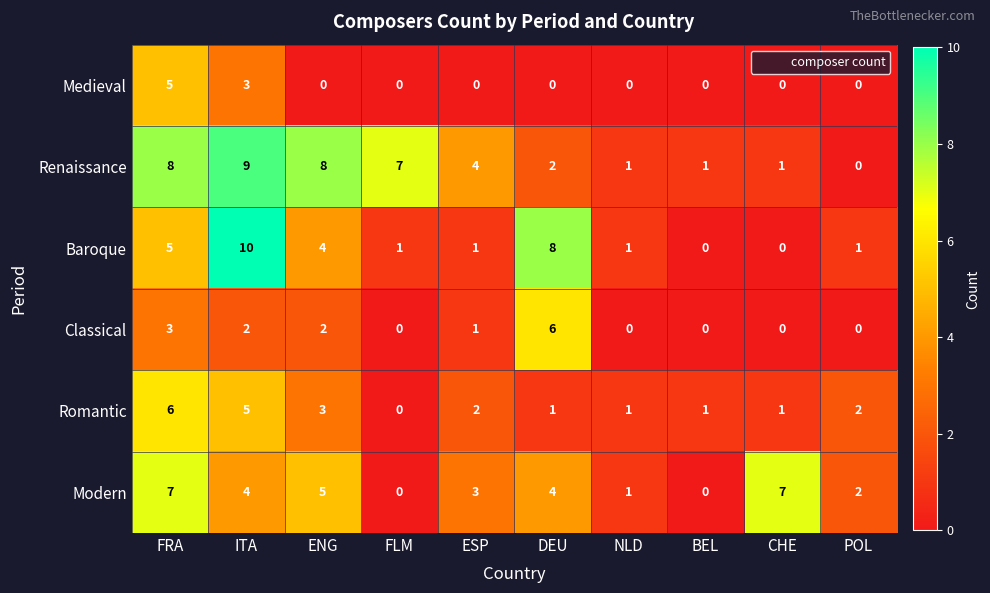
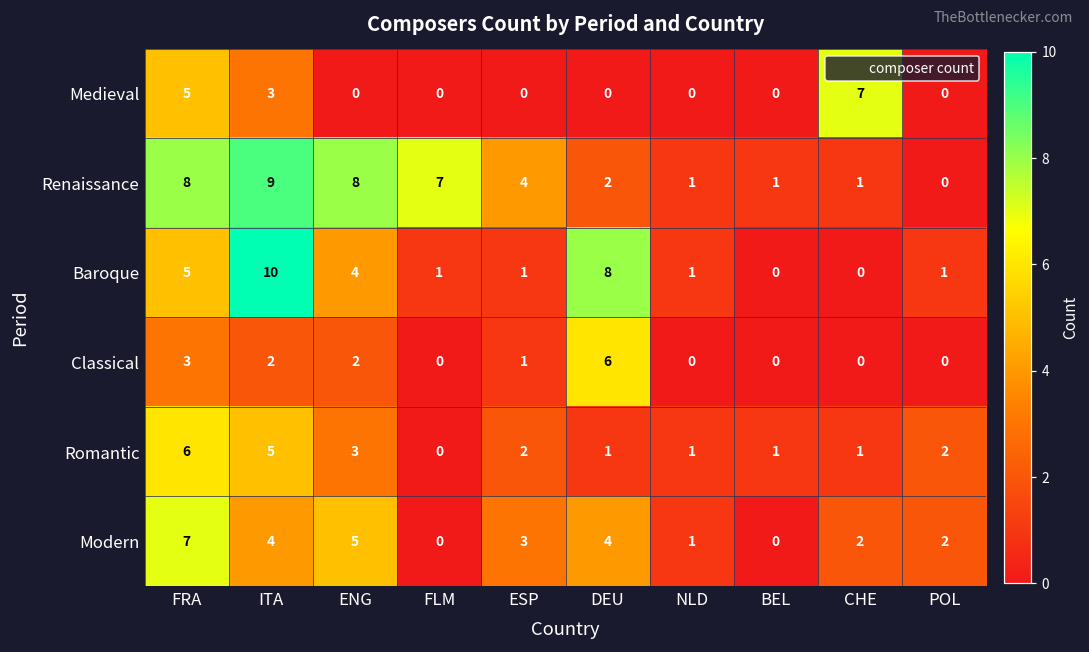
  {
    "Medieval": {
      "FRA": 5,
      "ITA": 3,
      "ENG": 0,
      "FLM": 0,
      "ESP": 0,
      "DEU": 0,
      "NLD": 0,
      "BEL": 0,
-     "CHE": 0,
+     "CHE": 7,
      "POL": 0
    },
    "Renaissance": {
      "FRA": 8,
      "ITA": 9,
      "ENG": 8,
      "FLM": 7,
      "ESP": 4,
      "DEU": 2,
      "NLD": 1,
      "BEL": 1,
      "CHE": 1,
      "POL": 0
    },
    "Baroque": {
      "FRA": 5,
      "ITA": 10,
      "ENG": 4,
      "FLM": 1,
      "ESP": 1,
      "DEU": 8,
      "NLD": 1,
      "BEL": 0,
      "CHE": 0,
      "POL": 1
    },
    "Classical": {
      "FRA": 3,
      "ITA": 2,
      "ENG": 2,
      "FLM": 0,
      "ESP": 1,
      "DEU": 6,
      "NLD": 0,
      "BEL": 0,
      "CHE": 0,
      "POL": 0
    },
    "Romantic": {
      "FRA": 6,
      "ITA": 5,
      "ENG": 3,
      "FLM": 0,
      "ESP": 2,
      "DEU": 1,
      "NLD": 1,
      "BEL": 1,
      "CHE": 1,
      "POL": 2
    },
    "Modern": {
      "FRA": 7,
      "ITA": 4,
      "ENG": 5,
      "FLM": 0,
      "ESP": 3,
      "DEU": 4,
      "NLD": 1,
      "BEL": 0,
-     "CHE": 7,
+     "CHE": 2,
      "POL": 2
    }
  }
